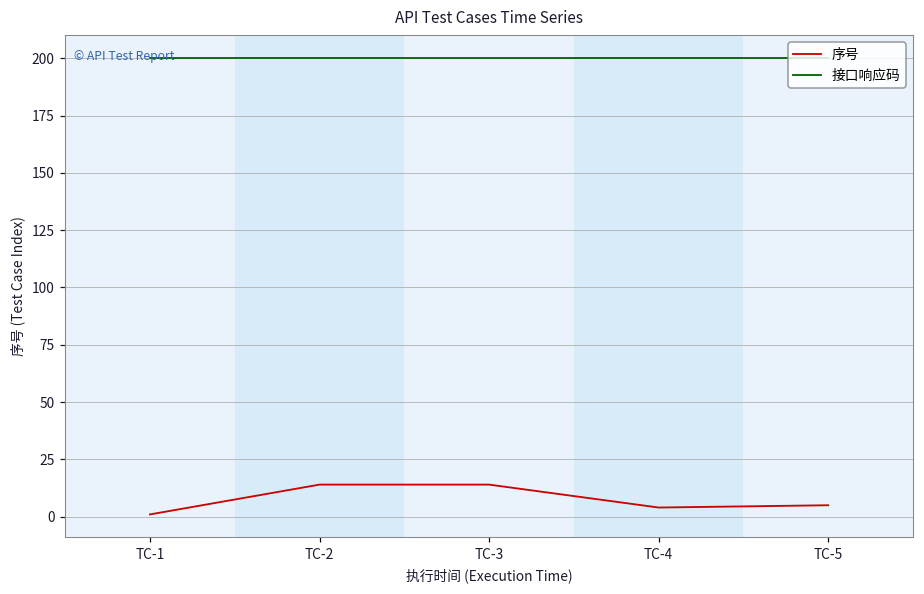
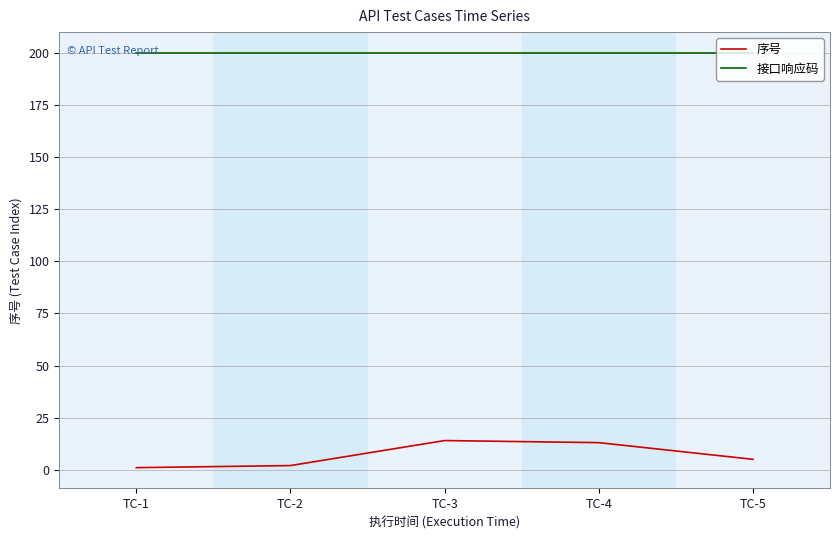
  {
    "序号": {
      "TC-1": 1,
-     "TC-2": 14,
+     "TC-2": 2,
      "TC-3": 14,
-     "TC-4": 4,
+     "TC-4": 13,
      "TC-5": 5
    },
    "接口响应码": {
      "TC-1": 200,
      "TC-2": 200,
      "TC-3": 200,
      "TC-4": 200
    }
  }
